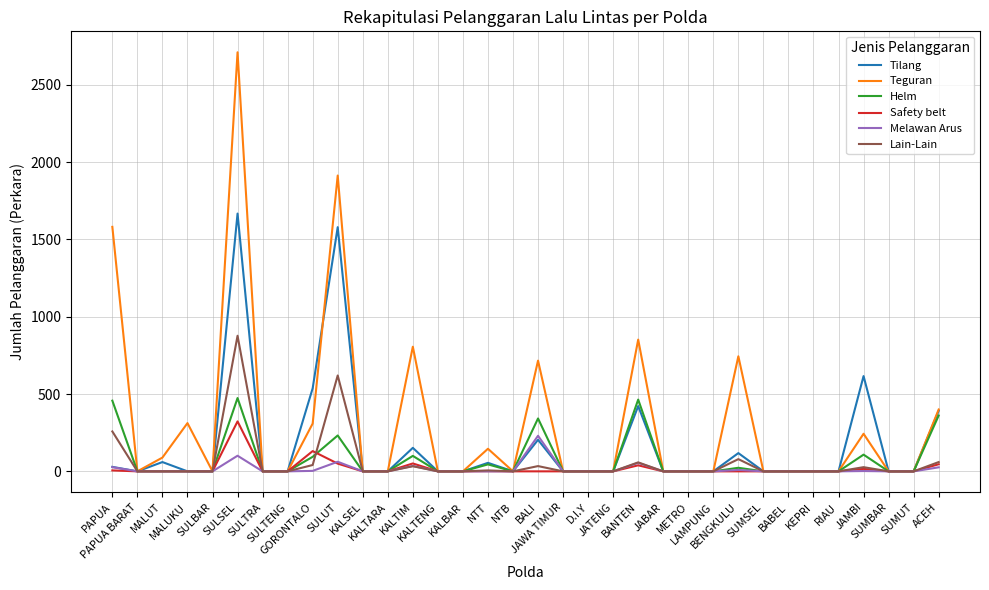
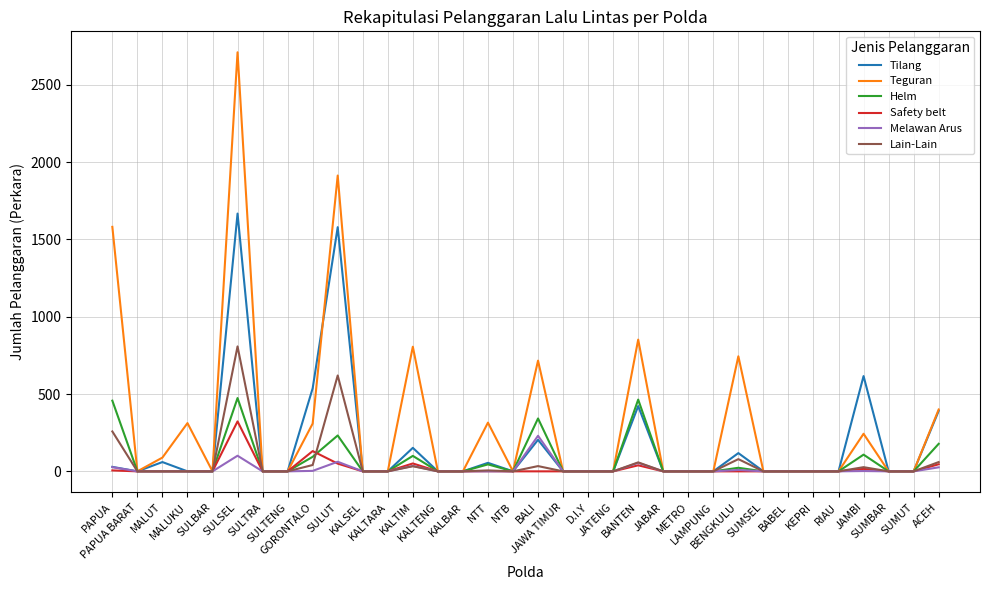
  {
    "Tilang": {
      "MALUT": 60,
      "SULSEL": 1670,
      "GORONTALO": 540,
      "SULUT": 1580,
      "KALTIM": 150,
      "BALI": 200,
      "BANTEN": 420,
      "BENGKULU": 120,
      "JAMBI": 620
    },
    "Teguran": {
      "PAPUA": 1580,
      "MALUT": 90,
      "MALUKU": 310,
      "SULSEL": 2710,
      "GORONTALO": 310,
      "SULUT": 1910,
      "KALTIM": 810,
-     "NTT": 150,
+     "NTT": 320,
      "BALI": 720,
      "BANTEN": 850,
      "BENGKULU": 740,
      "JAMBI": 240
    },
    "Helm": {
      "PAPUA": 460,
      "SULSEL": 470,
      "GORONTALO": 90,
      "SULUT": 230,
      "KALTIM": 100,
      "BALI": 340,
      "BANTEN": 460,
      "JAMBI": 110,
-     "ACEH": 360
+     "ACEH": 180
    },
    "Safety belt": {
      "PAPUA": 10,
      "SULSEL": 320,
      "GORONTALO": 130,
      "BALI": 0
    },
    "Melawan Arus": {
      "SULSEL": 100,
      "GORONTALO": 0,
      "BALI": 230,
      "ACEH": 30
    },
    "Lain-Lain": {
      "PAPUA": 260,
-     "SULSEL": 880,
+     "SULSEL": 810,
      "GORONTALO": 40,
      "SULUT": 620,
      "BALI": 30,
      "BENGKULU": 80
    }
  }
